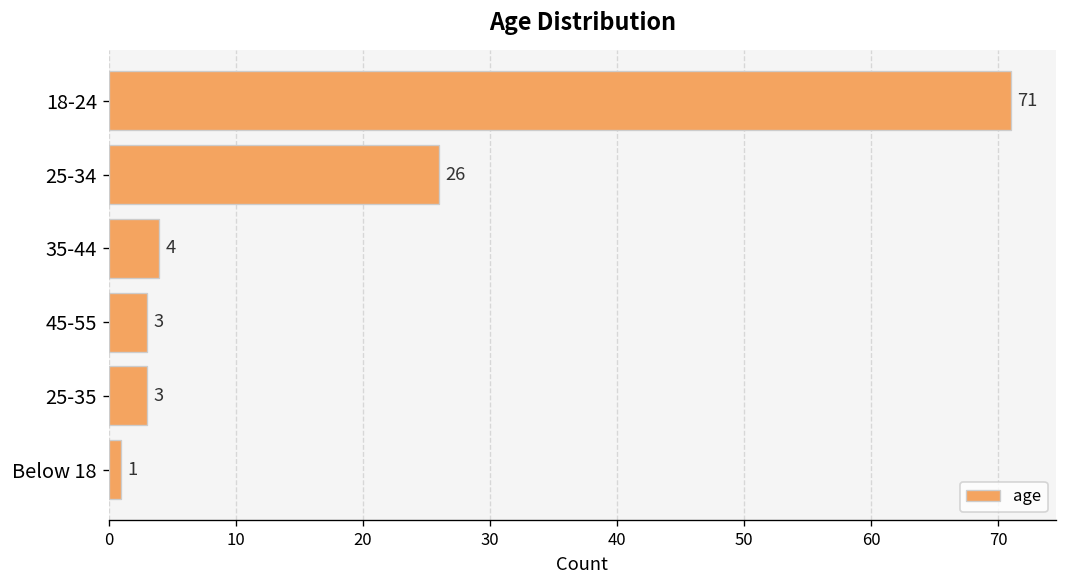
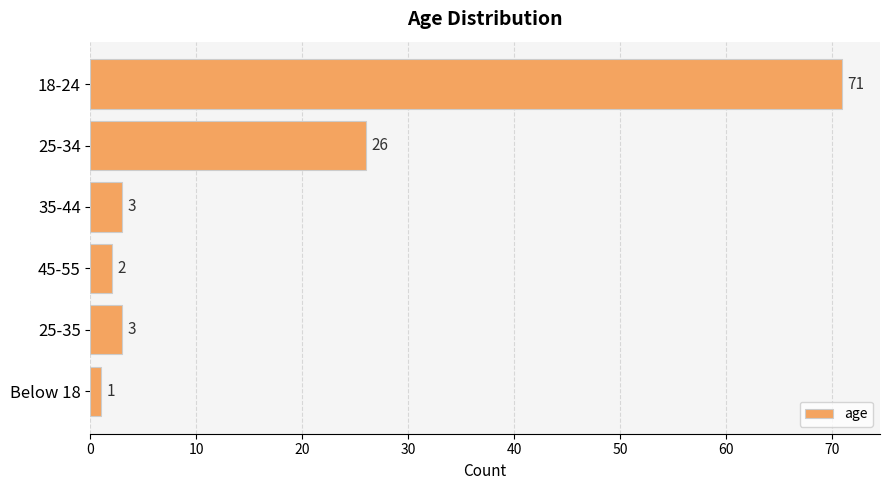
  {
    "18-24": 71,
    "25-34": 26,
-   "35-44": 4,
-   "45-55": 3,
+   "35-44": 3,
+   "45-55": 2,
    "25-35": 3,
    "Below 18": 1
  }
